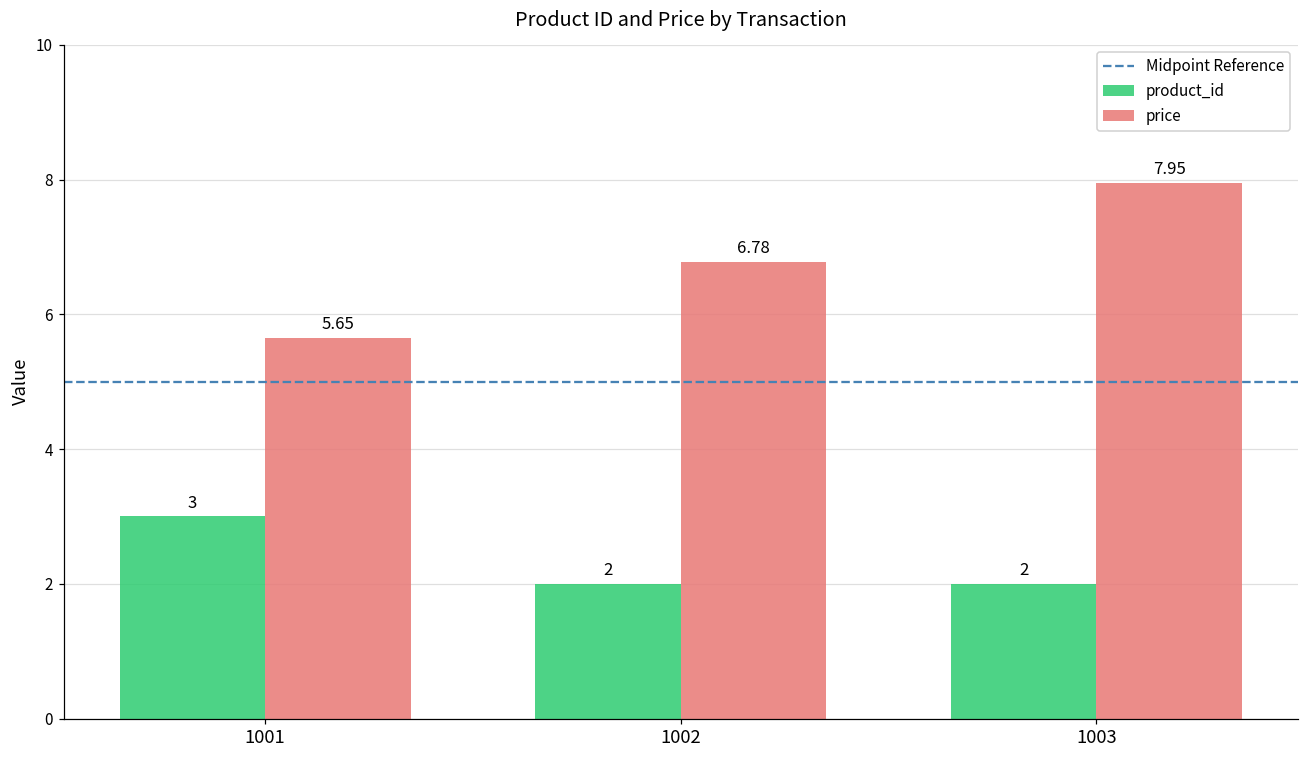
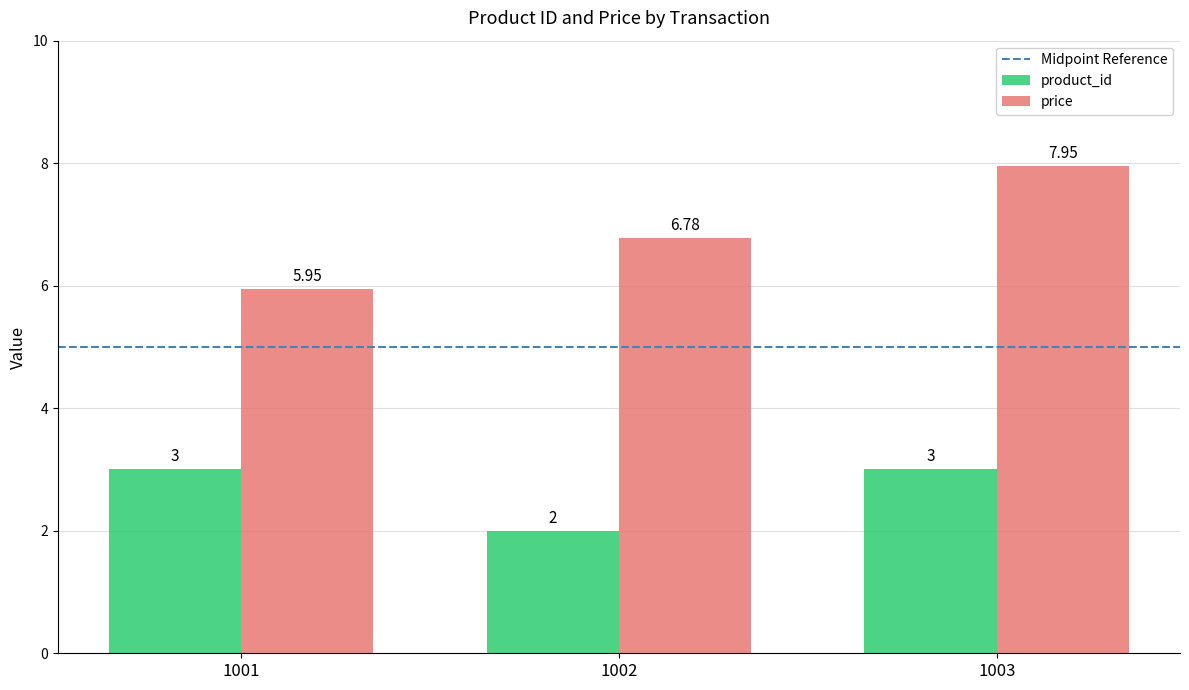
  {
    "product_id": {
      "1001": 3,
      "1002": 2,
-     "1003": 2
+     "1003": 3
    },
    "price": {
-     "1001": 5.65,
+     "1001": 5.95,
      "1002": 6.78,
      "1003": 7.95
    }
  }
